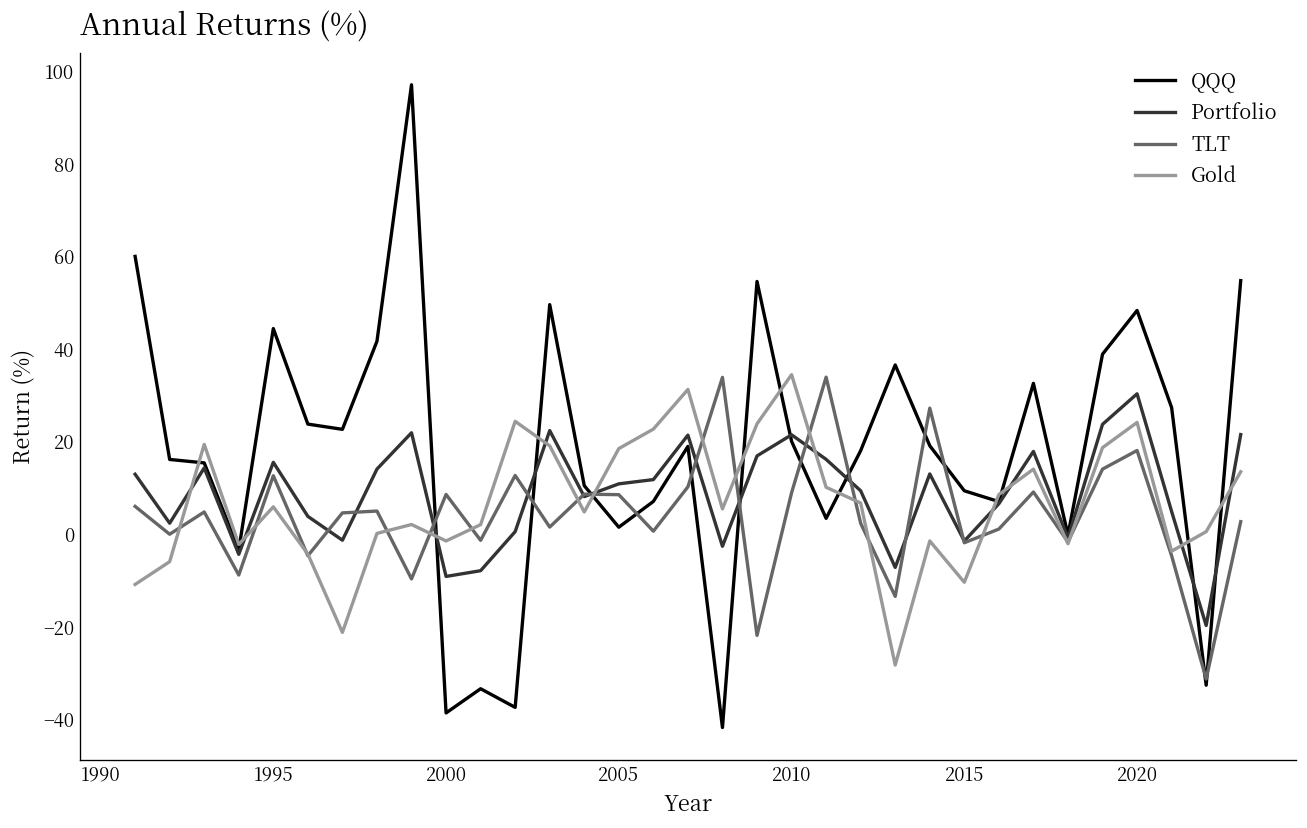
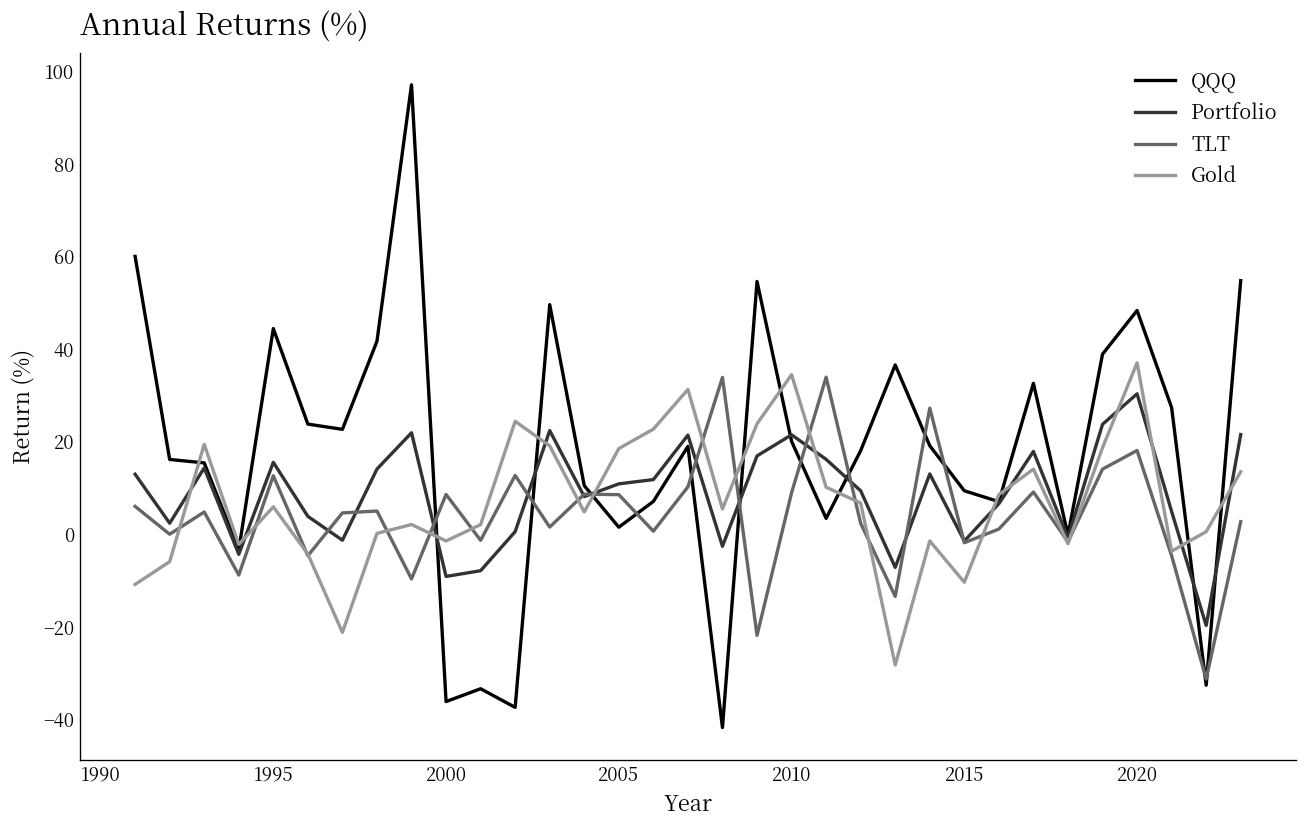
  {
    "QQQ": {
      "1995": 45,
-     "2000": -39,
+     "2000": -36,
      "2005": 2,
      "2010": 20,
      "2015": 9,
      "2020": 48
    },
    "Portfolio": {
      "1995": 16,
      "2000": -9,
      "2005": 11,
      "2010": 22,
      "2020": 30
    },
    "TLT": {
      "1995": 13,
      "2000": 9,
      "2005": 9,
      "2010": 9,
      "2020": 18
    },
    "Gold": {
      "1995": 6,
      "2000": -1,
      "2005": 19,
      "2010": 35,
      "2015": -10,
-     "2020": 24
+     "2020": 37
    }
  }
